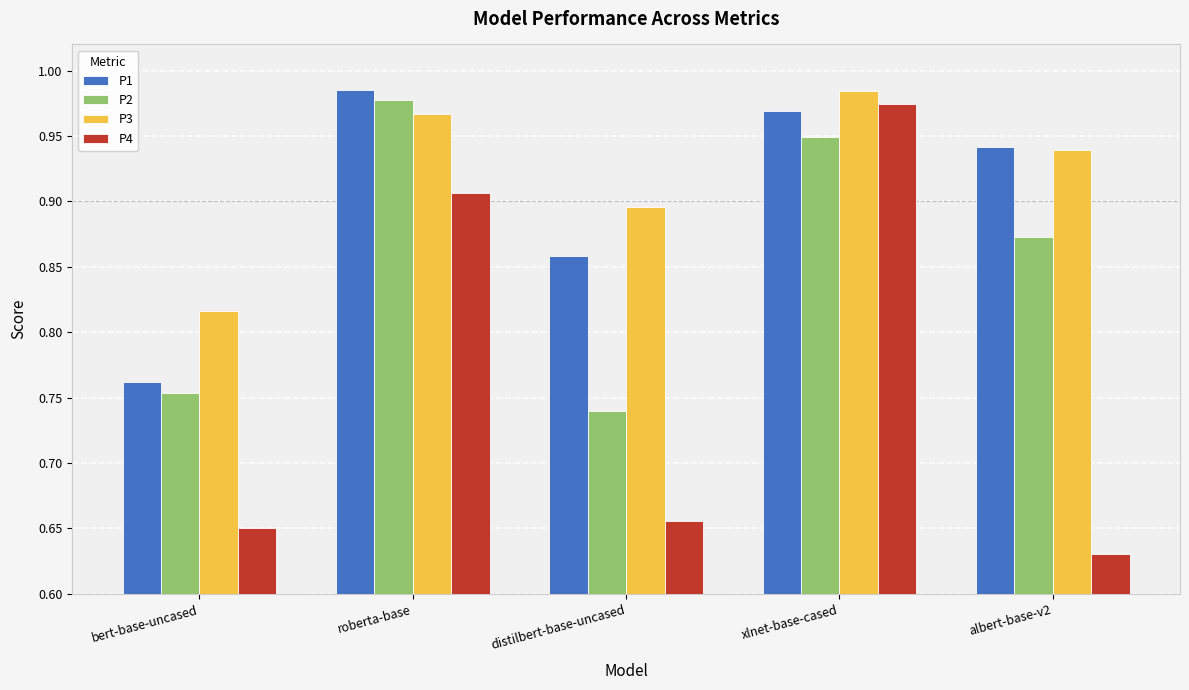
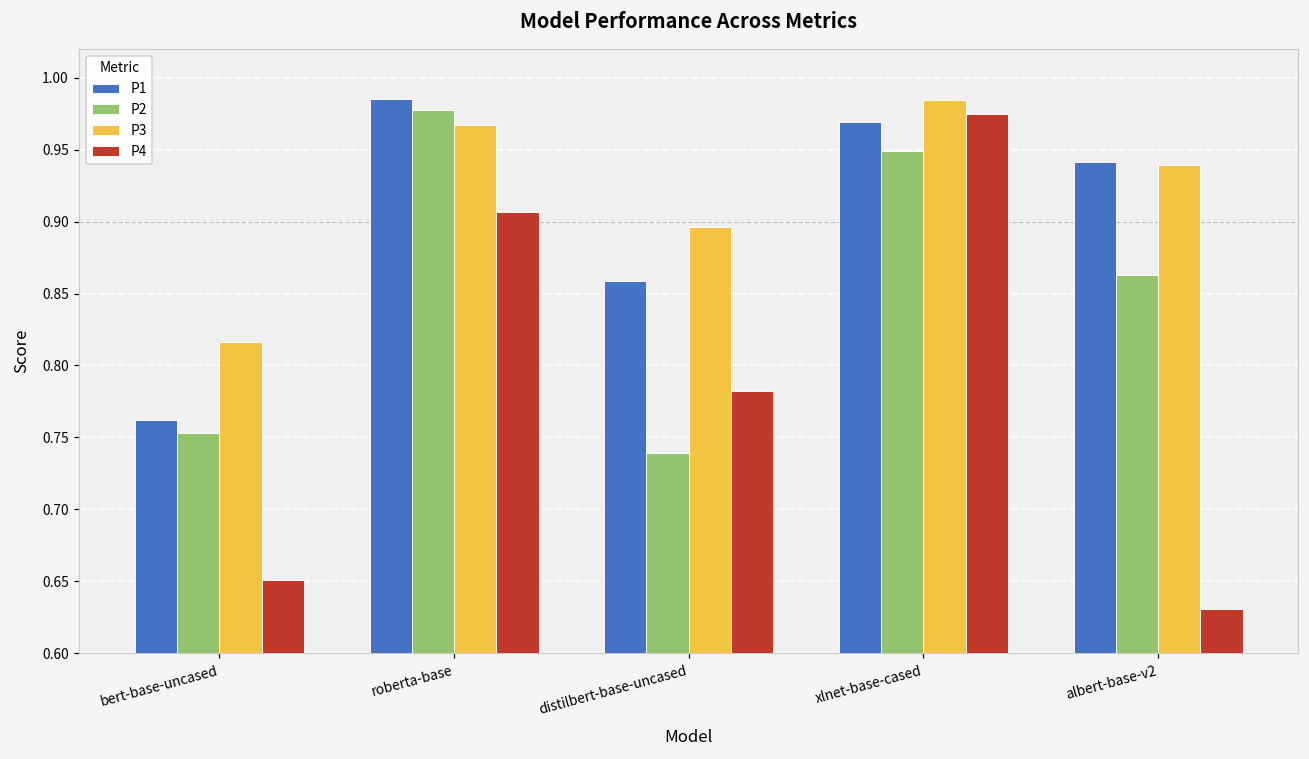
  {
    "P1": {
      "bert-base-uncased": 0.762,
      "roberta-base": 0.985,
      "distilbert-base-uncased": 0.859,
      "xlnet-base-cased": 0.969,
      "albert-base-v2": 0.941
    },
    "P2": {
      "bert-base-uncased": 0.753,
      "roberta-base": 0.977,
      "distilbert-base-uncased": 0.739,
      "xlnet-base-cased": 0.949,
-     "albert-base-v2": 0.873
+     "albert-base-v2": 0.863
    },
    "P3": {
      "bert-base-uncased": 0.816,
      "roberta-base": 0.967,
      "distilbert-base-uncased": 0.896,
      "xlnet-base-cased": 0.984,
      "albert-base-v2": 0.939
    },
    "P4": {
      "bert-base-uncased": 0.651,
      "roberta-base": 0.906,
-     "distilbert-base-uncased": 0.655,
+     "distilbert-base-uncased": 0.782,
      "xlnet-base-cased": 0.974,
      "albert-base-v2": 0.630
    }
  }
